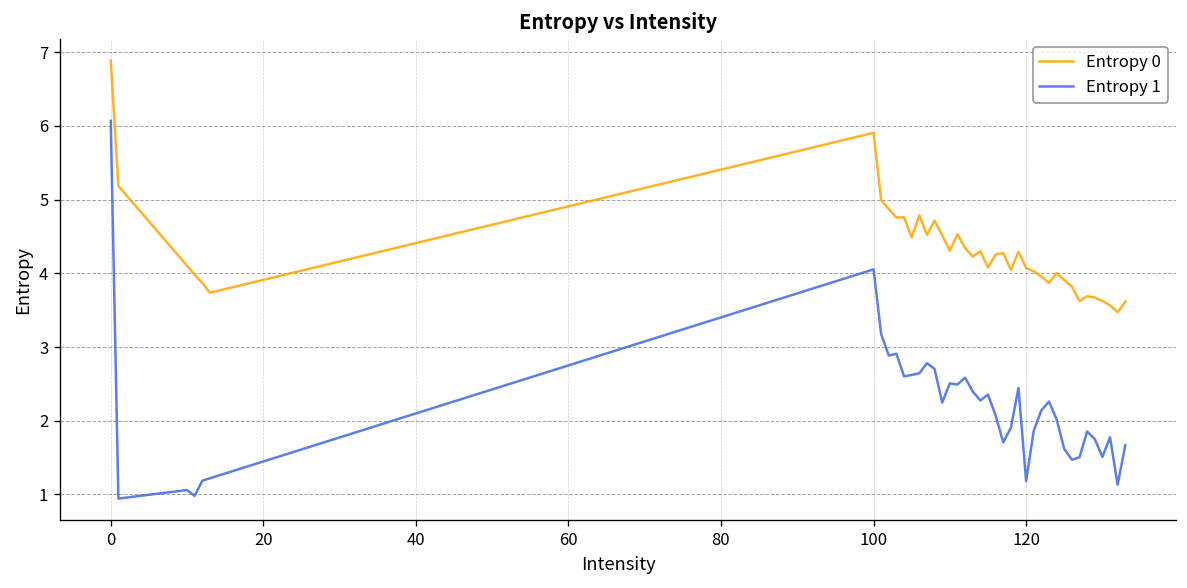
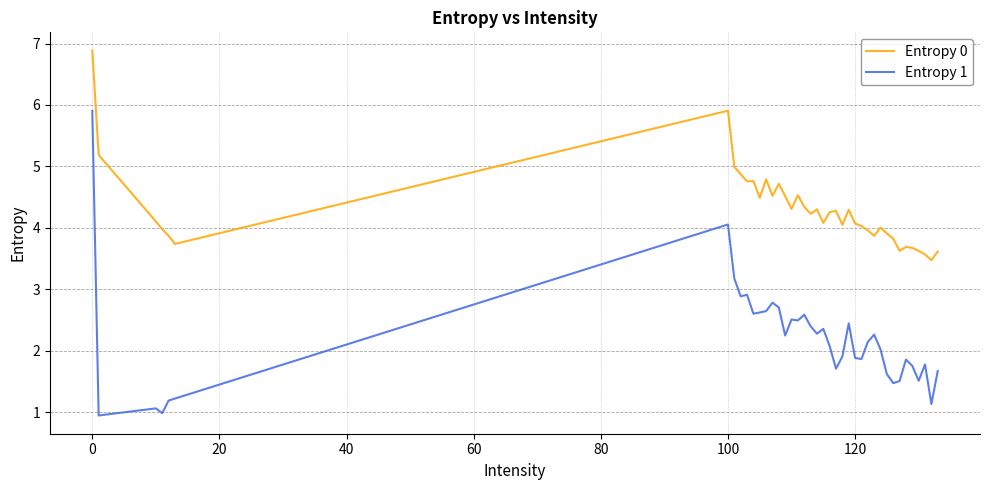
  {
    "Entropy 0": {
      "0": 6.9,
      "100": 5.9,
      "120": 4.1
    },
    "Entropy 1": {
-     "0": 6.1,
+     "0": 5.9,
      "100": 4.1,
-     "120": 1.2
+     "120": 1.9
    }
  }
